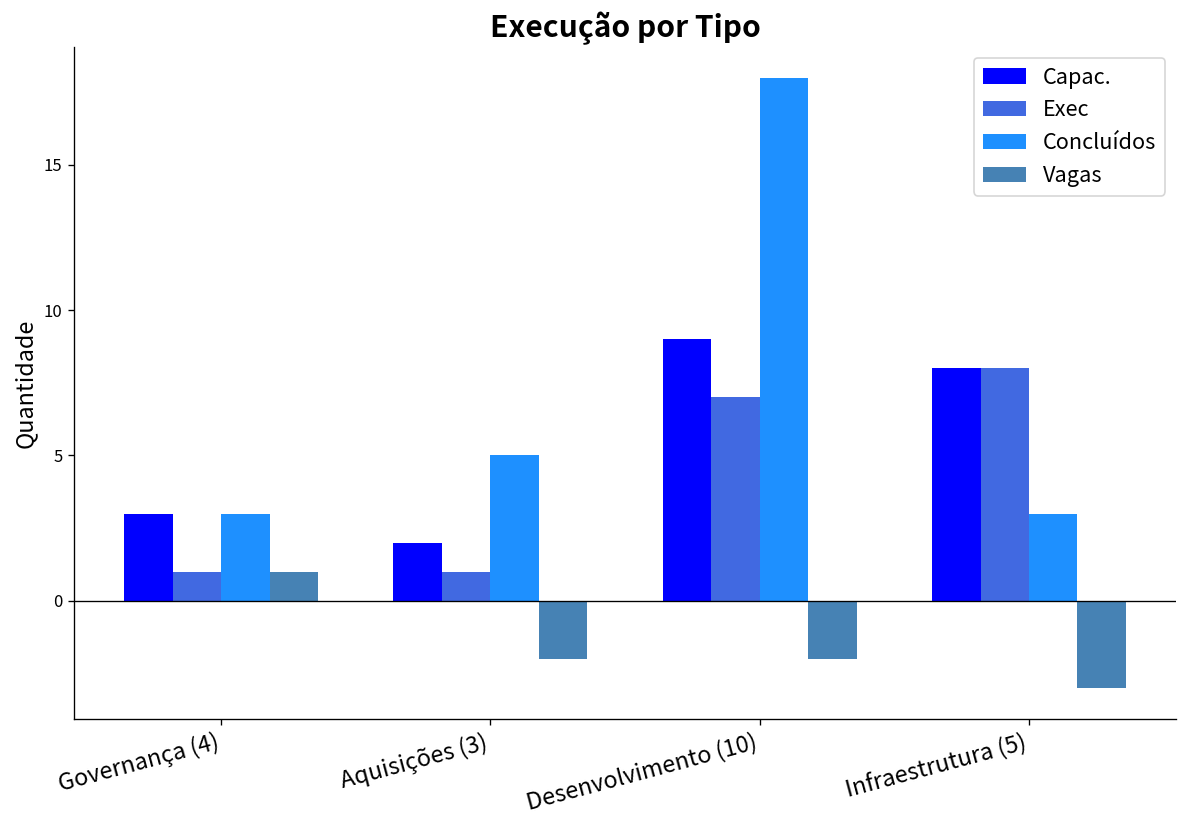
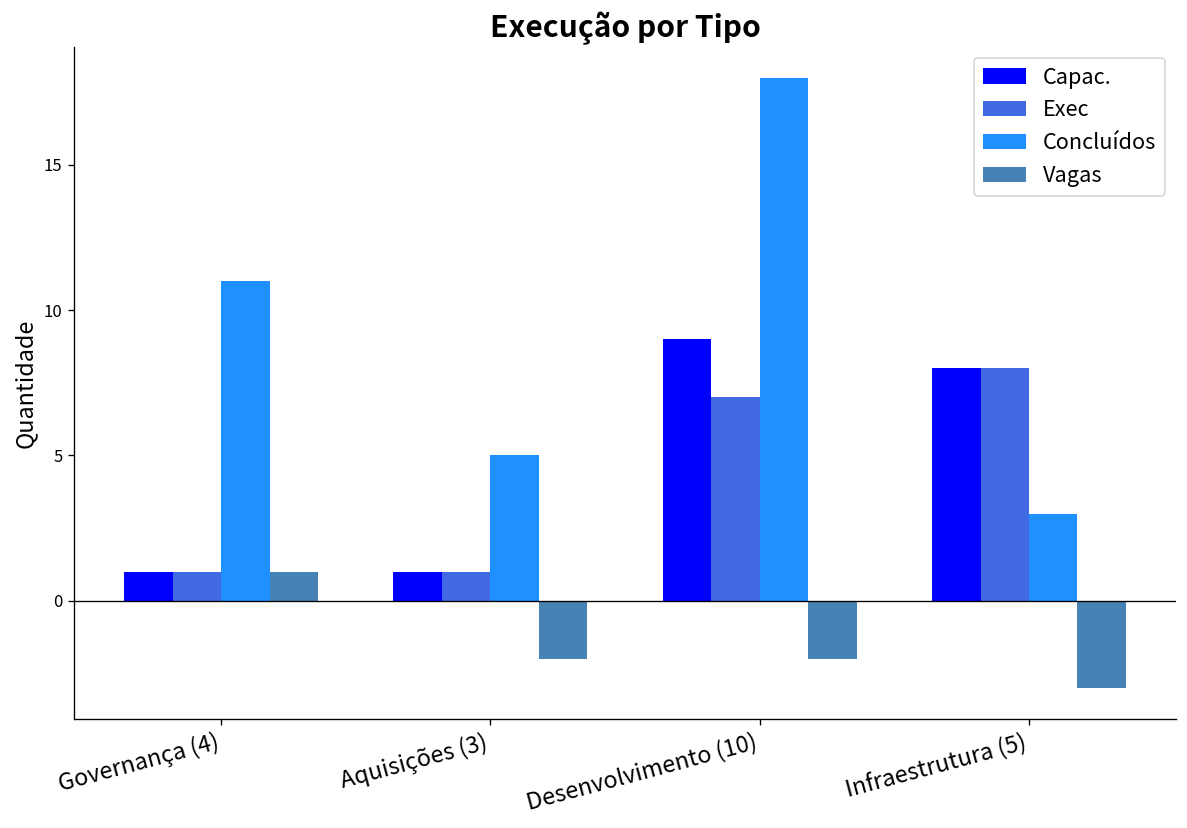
  {
    "Capac.": {
-     "Governança (4)": 3,
-     "Aquisições (3)": 2,
+     "Governança (4)": 1,
+     "Aquisições (3)": 1,
      "Desenvolvimento (10)": 9,
      "Infraestrutura (5)": 8
    },
    "Concluídos": {
-     "Governança (4)": 3,
+     "Governança (4)": 11,
      "Aquisições (3)": 5,
      "Desenvolvimento (10)": 18,
      "Infraestrutura (5)": 3
    }
  }
